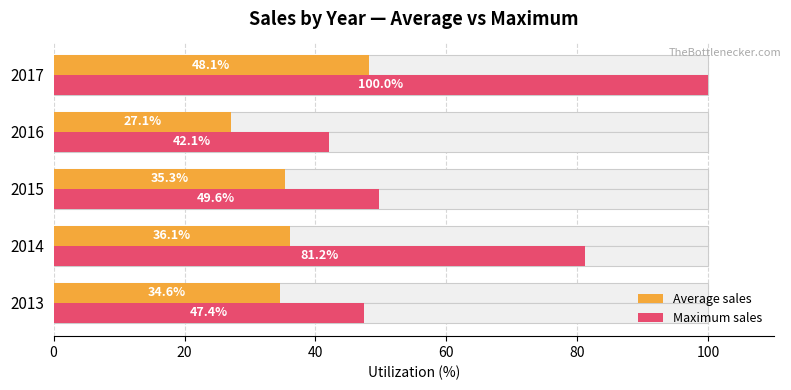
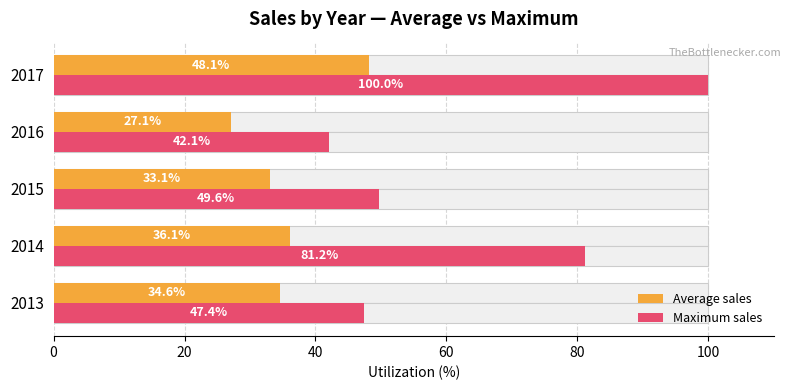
  {
    "Average sales": {
-     "2015": "35.3%"
+     "2015": "33.1%"
    },
    "Maximum sales": {
      "2017": "100.0%"
    }
  }
